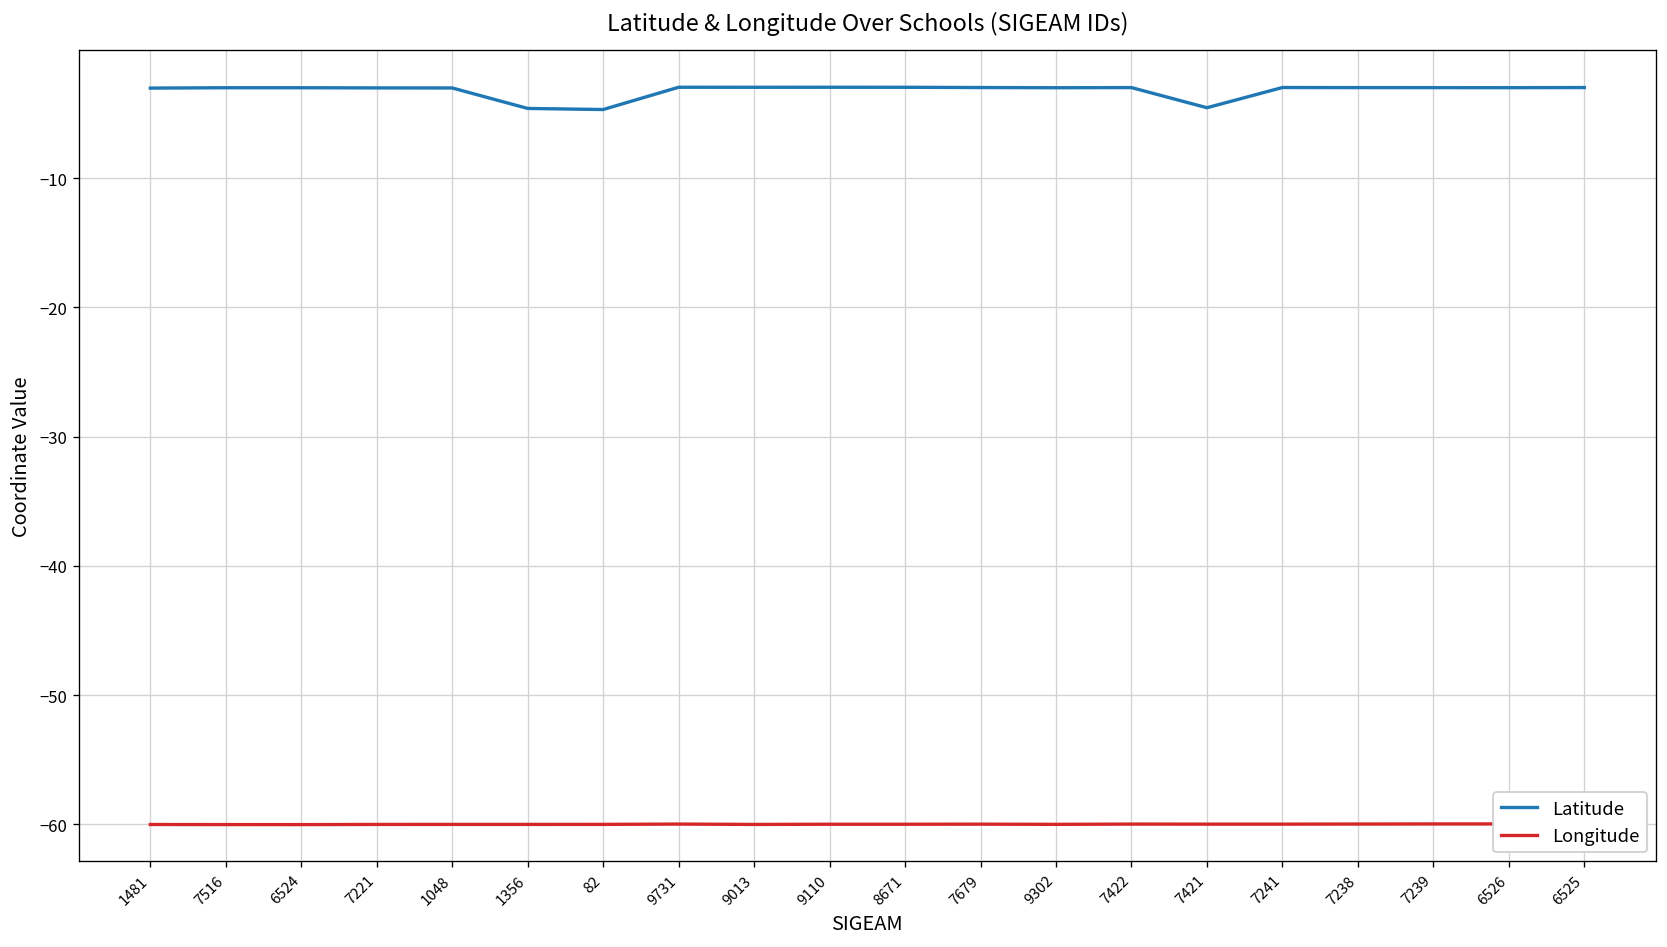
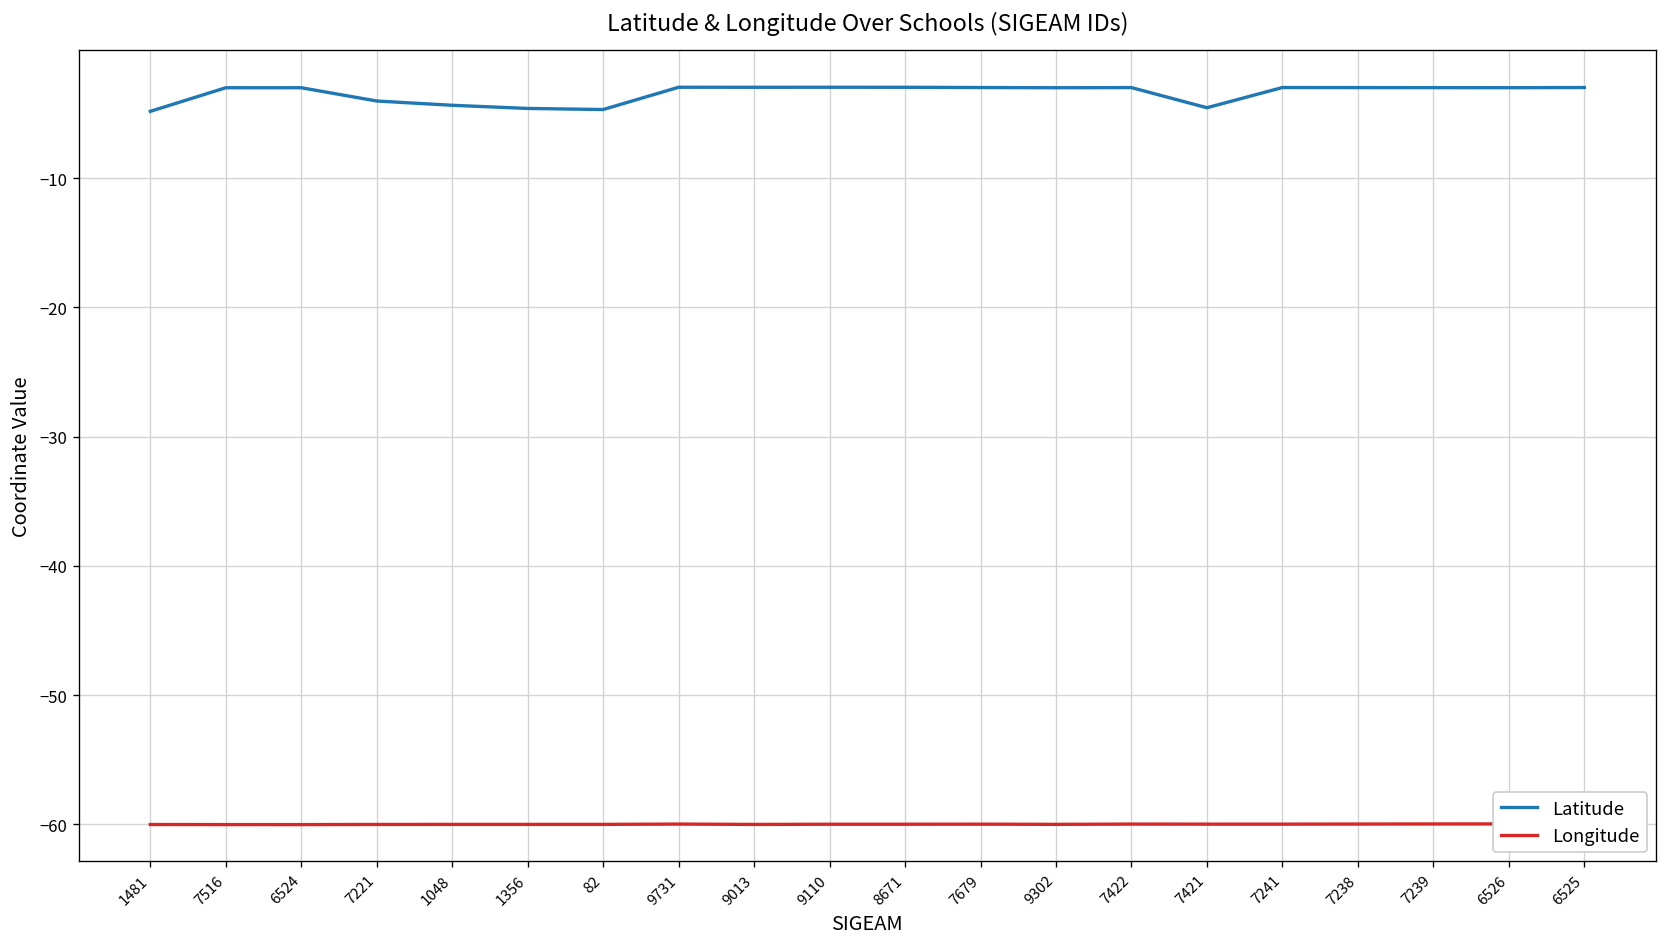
  {
    "Latitude": {
-     "1481": -3.0,
+     "1481": -4.8,
      "7516": -3.0,
      "6524": -3.0,
-     "7221": -3.0,
-     "1048": -3.0,
+     "7221": -4.0,
+     "1048": -4.4,
      "1356": -4.6,
      "82": -4.7,
      "9731": -3.0,
      "9013": -3.0,
      "9110": -3.0,
      "8671": -3.0,
      "7679": -3.0,
      "9302": -3.0,
      "7422": -3.0,
      "7421": -4.6,
      "7241": -3.0,
      "7238": -3.0,
      "7239": -3.0,
      "6526": -3.0,
      "6525": -3.0
    },
    "Longitude": {
      "1481": -60.0,
      "7516": -60.0,
      "6524": -60.0,
      "7221": -60.0,
      "1048": -60.0,
      "1356": -60.0,
      "82": -60.0,
      "9731": -60.0,
      "9013": -60.0,
      "9110": -60.0,
      "8671": -60.0,
      "7679": -60.0,
      "9302": -60.0,
      "7422": -60.0,
      "7421": -60.0,
      "7241": -60.0,
      "7238": -60.0,
      "7239": -60.0
    }
  }
